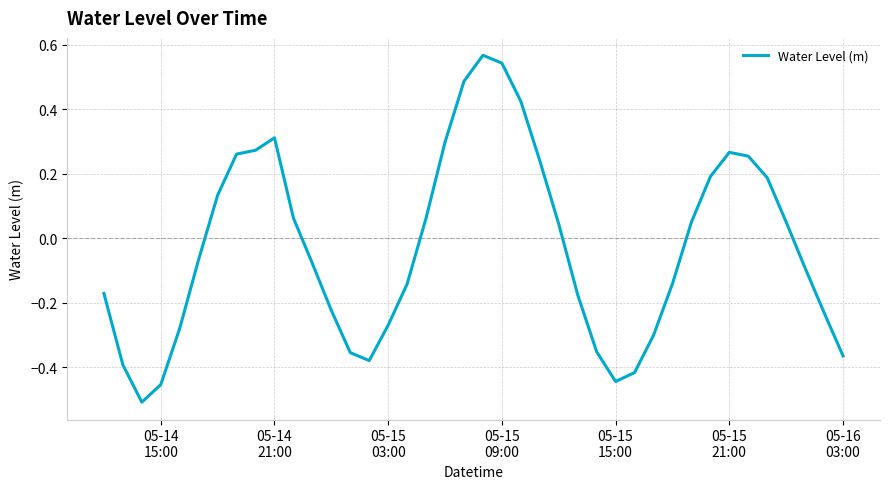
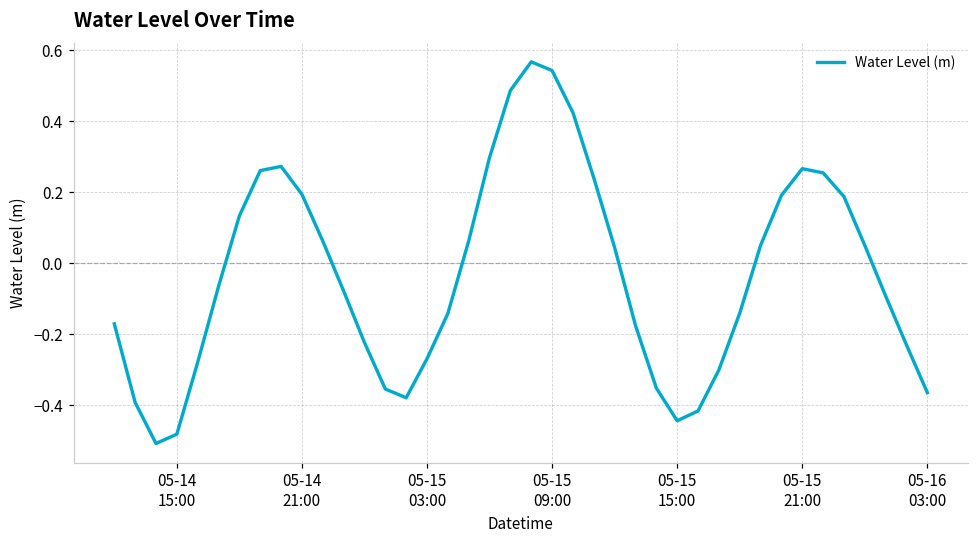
  {
-   "05-14 15:00": -0.45,
-   "05-14 21:00": 0.31,
+   "05-14 15:00": -0.48,
+   "05-14 21:00": 0.19,
    "05-15 03:00": -0.27,
    "05-15 09:00": 0.54,
    "05-15 15:00": -0.44,
    "05-15 21:00": 0.27,
    "05-16 03:00": -0.36
  }
